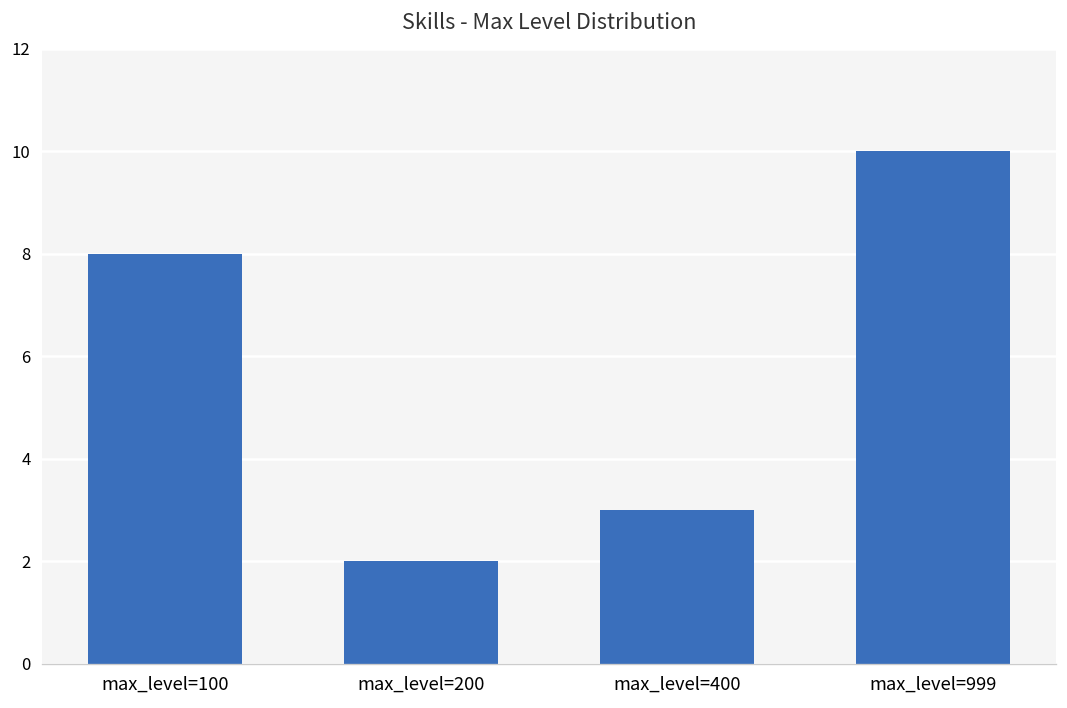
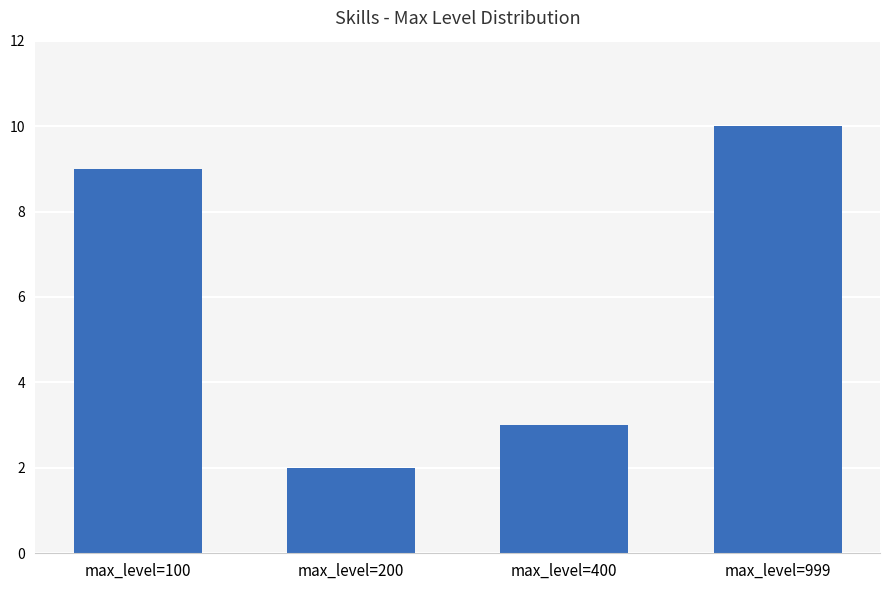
  {
-   "max_level=100": 8,
+   "max_level=100": 9,
    "max_level=200": 2,
    "max_level=400": 3,
    "max_level=999": 10
  }
